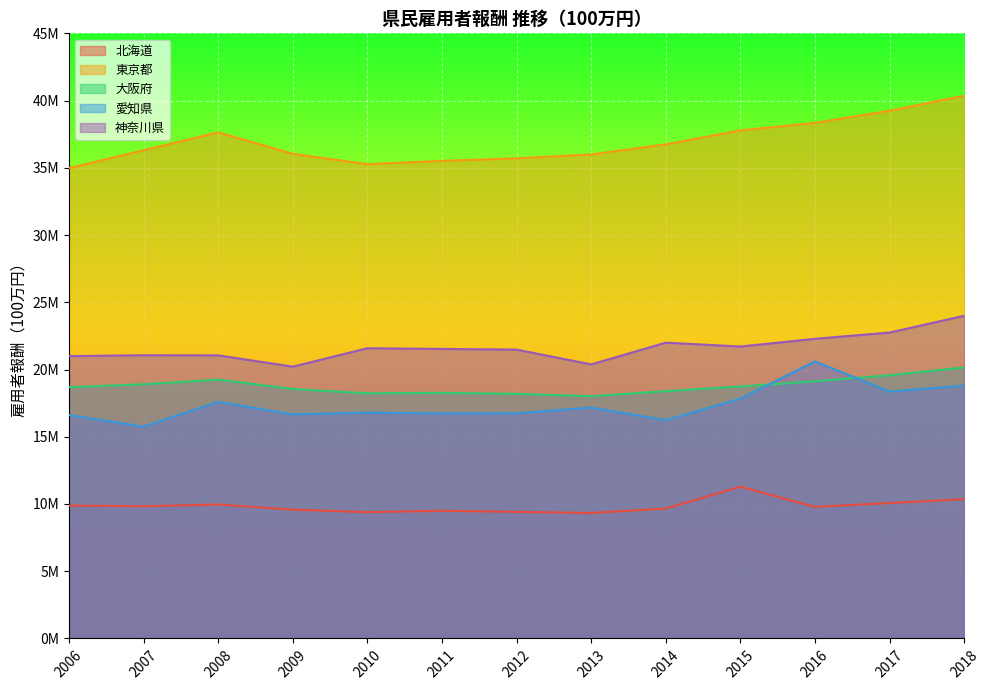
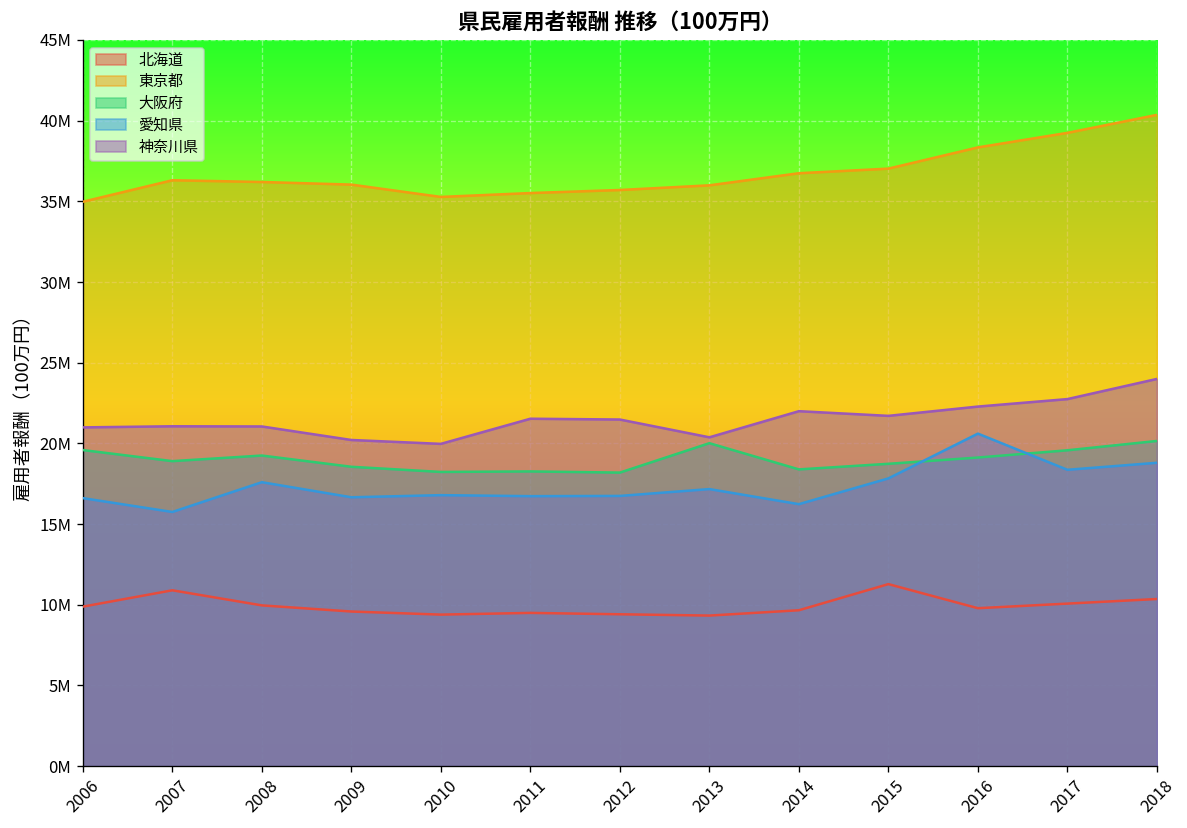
  {
    "北海道": {
      "2006": 9900000,
-     "2007": 9800000,
+     "2007": 10900000,
      "2008": 10000000,
      "2009": 9600000,
      "2010": 9400000,
      "2011": 9500000,
      "2012": 9400000,
      "2013": 9300000,
      "2014": 9700000,
      "2015": 11300000,
      "2016": 9800000,
      "2017": 10100000,
      "2018": 10400000
    },
    "東京都": {
      "2006": 35000000,
      "2007": 36300000,
-     "2008": 37600000,
+     "2008": 36200000,
      "2009": 36000000,
      "2010": 35300000,
      "2011": 35500000,
      "2012": 35700000,
      "2013": 36000000,
      "2014": 36700000,
-     "2015": 37800000,
+     "2015": 37000000,
      "2016": 38300000,
      "2017": 39200000,
      "2018": 40400000
    },
    "大阪府": {
-     "2006": 18700000,
+     "2006": 19600000,
      "2007": 18900000,
      "2008": 19200000,
      "2009": 18600000,
      "2010": 18200000,
      "2011": 18300000,
      "2012": 18200000,
-     "2013": 18000000,
+     "2013": 20000000,
      "2014": 18400000,
      "2015": 18700000,
      "2016": 19100000,
      "2017": 19600000,
      "2018": 20200000
    },
    "愛知県": {
      "2006": 16600000,
      "2007": 15800000,
      "2008": 17600000,
      "2009": 16700000,
      "2010": 16800000,
      "2011": 16700000,
      "2012": 16700000,
      "2013": 17200000,
      "2014": 16200000,
      "2015": 17800000,
      "2016": 20600000,
      "2017": 18400000,
      "2018": 18800000
    },
    "神奈川県": {
      "2006": 21000000,
      "2007": 21100000,
      "2008": 21100000,
      "2009": 20200000,
-     "2010": 21600000,
+     "2010": 20000000,
      "2011": 21500000,
      "2012": 21500000,
      "2013": 20400000,
      "2014": 22000000,
      "2015": 21700000,
      "2016": 22300000,
      "2017": 22700000,
      "2018": 24000000
    }
  }
